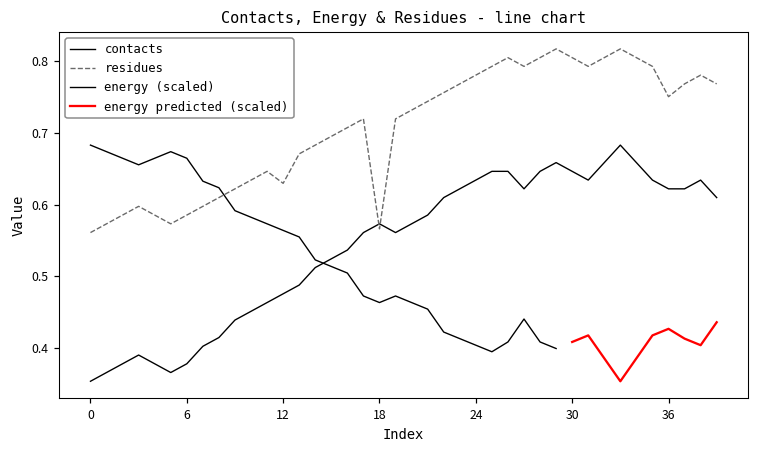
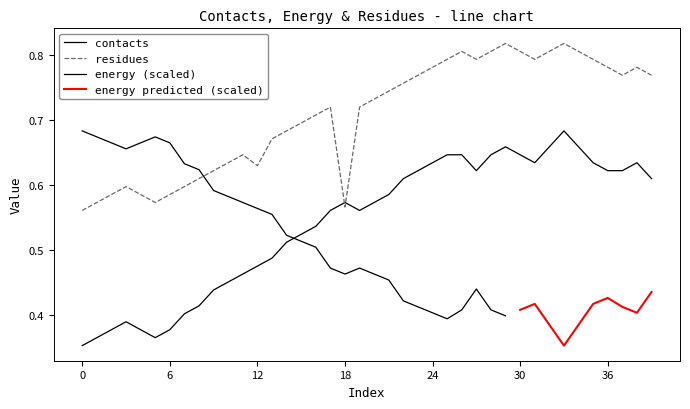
  {
    "residues": {
      "0": 0.56,
      "6": 0.59,
      "12": 0.63,
      "18": 0.57,
      "24": 0.78,
      "30": 0.80,
-     "36": 0.75
+     "36": 0.78
    },
    "energy predicted (scaled)": {
      "30": 0.41,
      "36": 0.43
    }
  }
